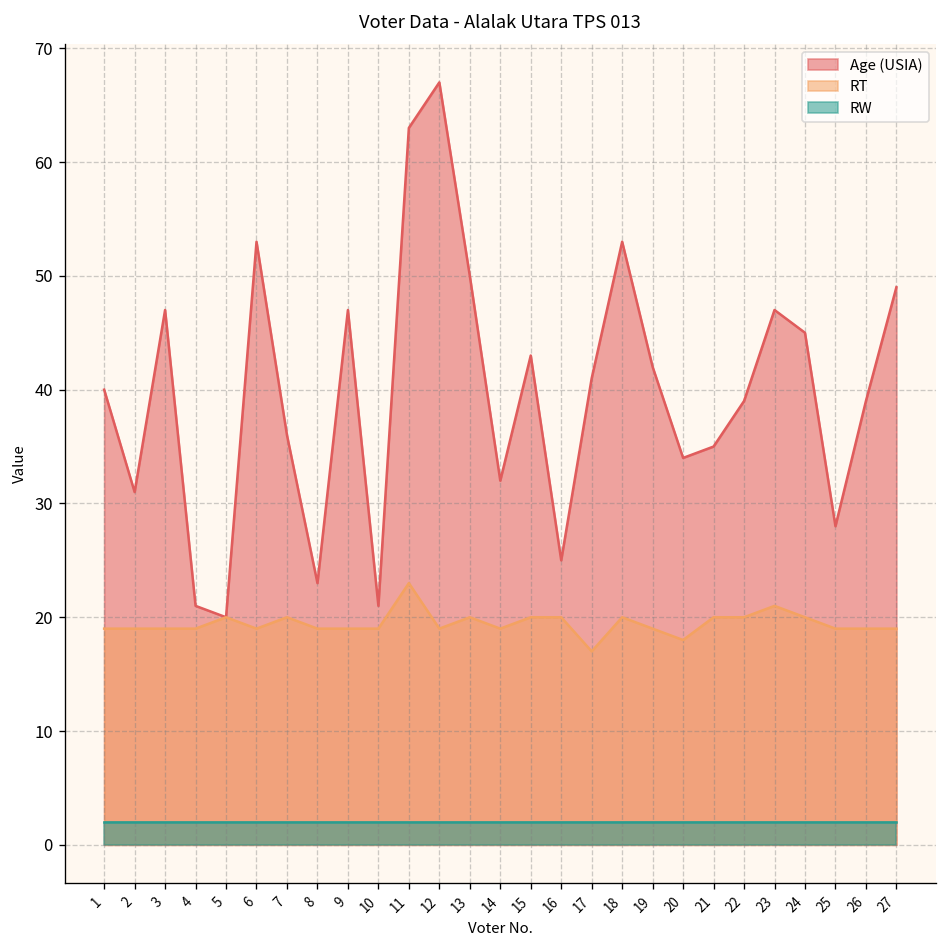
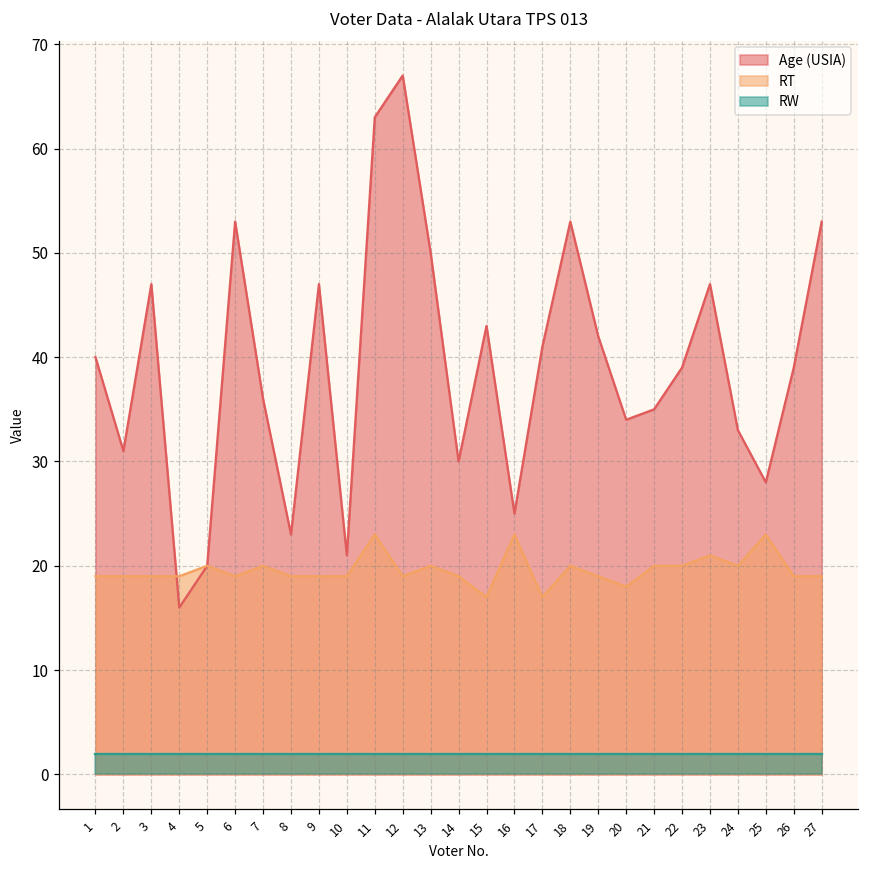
  {
    "Age (USIA)": {
      "1": 40,
      "2": 31,
      "3": 47,
-     "4": 21,
+     "4": 16,
      "6": 53,
      "7": 36,
      "8": 23,
      "9": 47,
      "10": 21,
      "11": 63,
      "12": 67,
      "13": 50,
-     "14": 32,
+     "14": 30,
      "15": 43,
      "16": 25,
      "17": 41,
      "18": 53,
      "19": 42,
      "20": 34,
      "21": 35,
      "22": 39,
      "23": 47,
-     "24": 45,
+     "24": 33,
      "25": 28,
      "26": 39,
-     "27": 49
+     "27": 53
    },
    "RT": {
      "1": 19,
      "2": 19,
      "3": 19,
      "4": 19,
      "6": 19,
      "7": 20,
      "8": 19,
      "9": 19,
      "10": 19,
      "11": 23,
      "12": 19,
      "13": 20,
      "14": 19,
-     "15": 20,
-     "16": 20,
+     "15": 17,
+     "16": 23,
      "17": 17,
      "18": 20,
      "19": 19,
      "20": 18,
      "21": 20,
      "22": 20,
      "23": 21,
      "24": 20,
-     "25": 19,
+     "25": 23,
      "26": 19,
      "27": 19
    },
    "RW": {
      "1": 2,
      "2": 2,
      "3": 2,
      "4": 2,
      "5": 2,
      "6": 2,
      "7": 2,
      "8": 2,
      "9": 2,
      "10": 2,
      "11": 2,
      "12": 2,
      "13": 2,
      "14": 2,
      "15": 2,
      "16": 2,
      "17": 2,
      "18": 2,
      "19": 2,
      "20": 2,
      "21": 2,
      "22": 2,
      "23": 2,
      "24": 2,
      "25": 2,
      "26": 2,
      "27": 2
    }
  }
